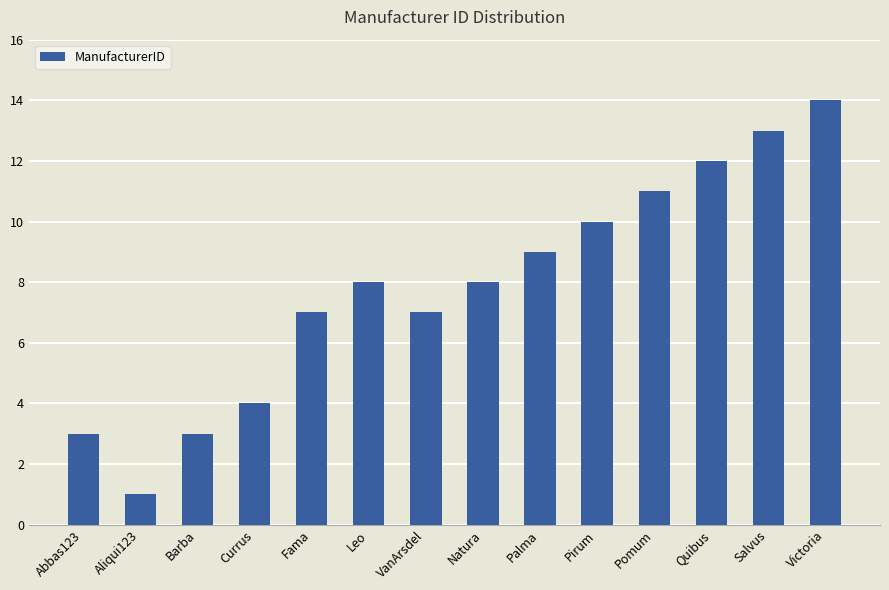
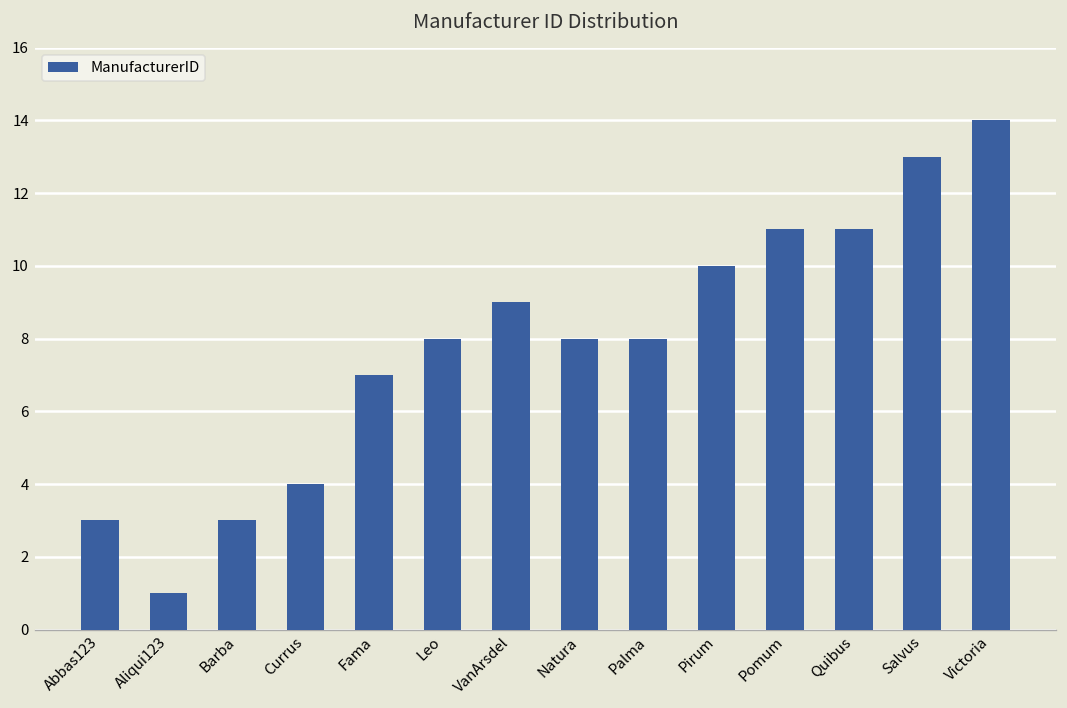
  {
    "Abbas123": 3,
    "Aliqui123": 1,
    "Barba": 3,
    "Currus": 4,
    "Fama": 7,
    "Leo": 8,
-   "VanArsdel": 7,
+   "VanArsdel": 9,
    "Natura": 8,
-   "Palma": 9,
+   "Palma": 8,
    "Pirum": 10,
    "Pomum": 11,
-   "Quibus": 12,
+   "Quibus": 11,
    "Salvus": 13,
    "Victoria": 14
  }
